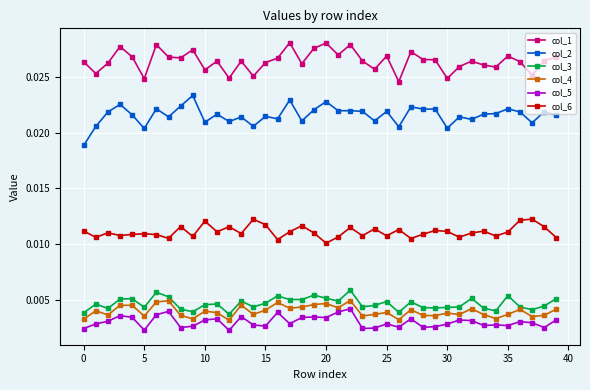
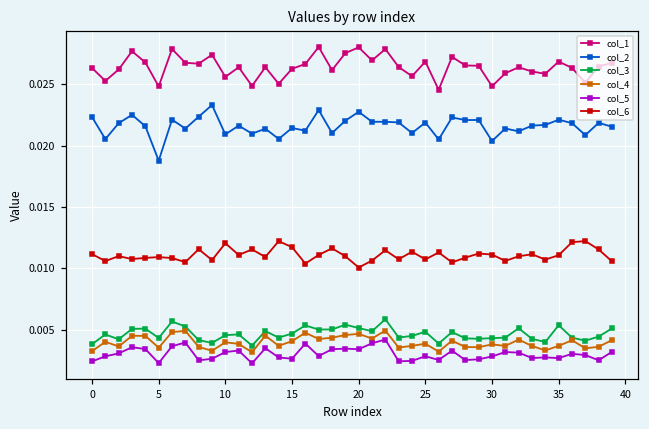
  {
    "col_1": {
      "0": 0.0263,
      "5": 0.0248,
      "10": 0.0256,
      "15": 0.0263,
      "20": 0.0280,
      "25": 0.0269,
      "30": 0.0248,
      "35": 0.0269
    },
    "col_2": {
-     "0": 0.0188,
-     "5": 0.0204,
+     "0": 0.0223,
+     "5": 0.0188,
      "10": 0.0209,
      "15": 0.0215,
      "20": 0.0228,
      "25": 0.0219,
      "30": 0.0204,
      "35": 0.0221
    },
    "col_3": {
      "0": 0.0038,
      "5": 0.0043,
      "10": 0.0046,
      "15": 0.0047,
      "20": 0.0051,
      "25": 0.0048,
      "30": 0.0043,
      "35": 0.0054
    },
    "col_4": {
      "0": 0.0033,
      "5": 0.0035,
      "10": 0.0040,
      "15": 0.0041,
      "20": 0.0047,
      "25": 0.0039,
      "30": 0.0038,
      "35": 0.0037
    },
    "col_5": {
      "0": 0.0024,
      "5": 0.0023,
      "10": 0.0032,
      "15": 0.0026,
      "20": 0.0034,
      "25": 0.0028,
      "30": 0.0028,
      "35": 0.0027
    },
    "col_6": {
      "0": 0.0112,
      "5": 0.0109,
      "10": 0.0121,
      "15": 0.0117,
      "20": 0.0101,
      "25": 0.0107,
      "30": 0.0111,
      "35": 0.0111
    }
  }
